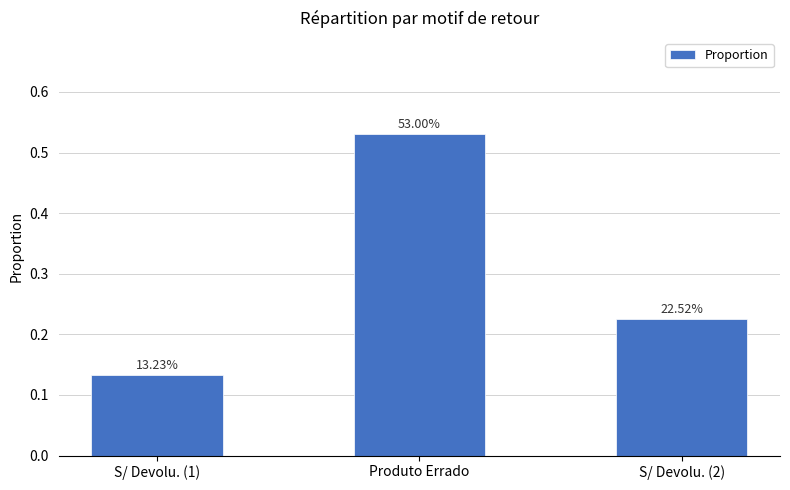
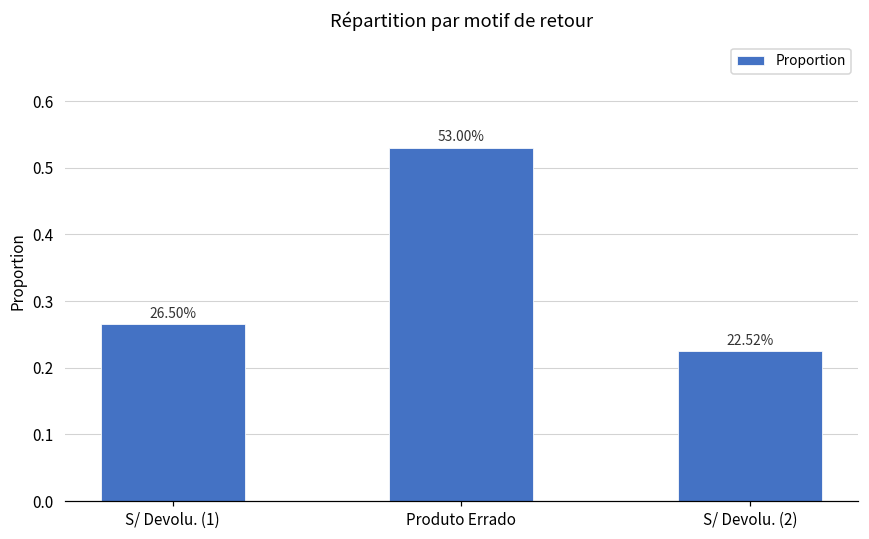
  {
-   "S/ Devolu. (1)": "13.23%",
+   "S/ Devolu. (1)": "26.50%",
    "Produto Errado": "53.00%",
    "S/ Devolu. (2)": "22.52%"
  }
